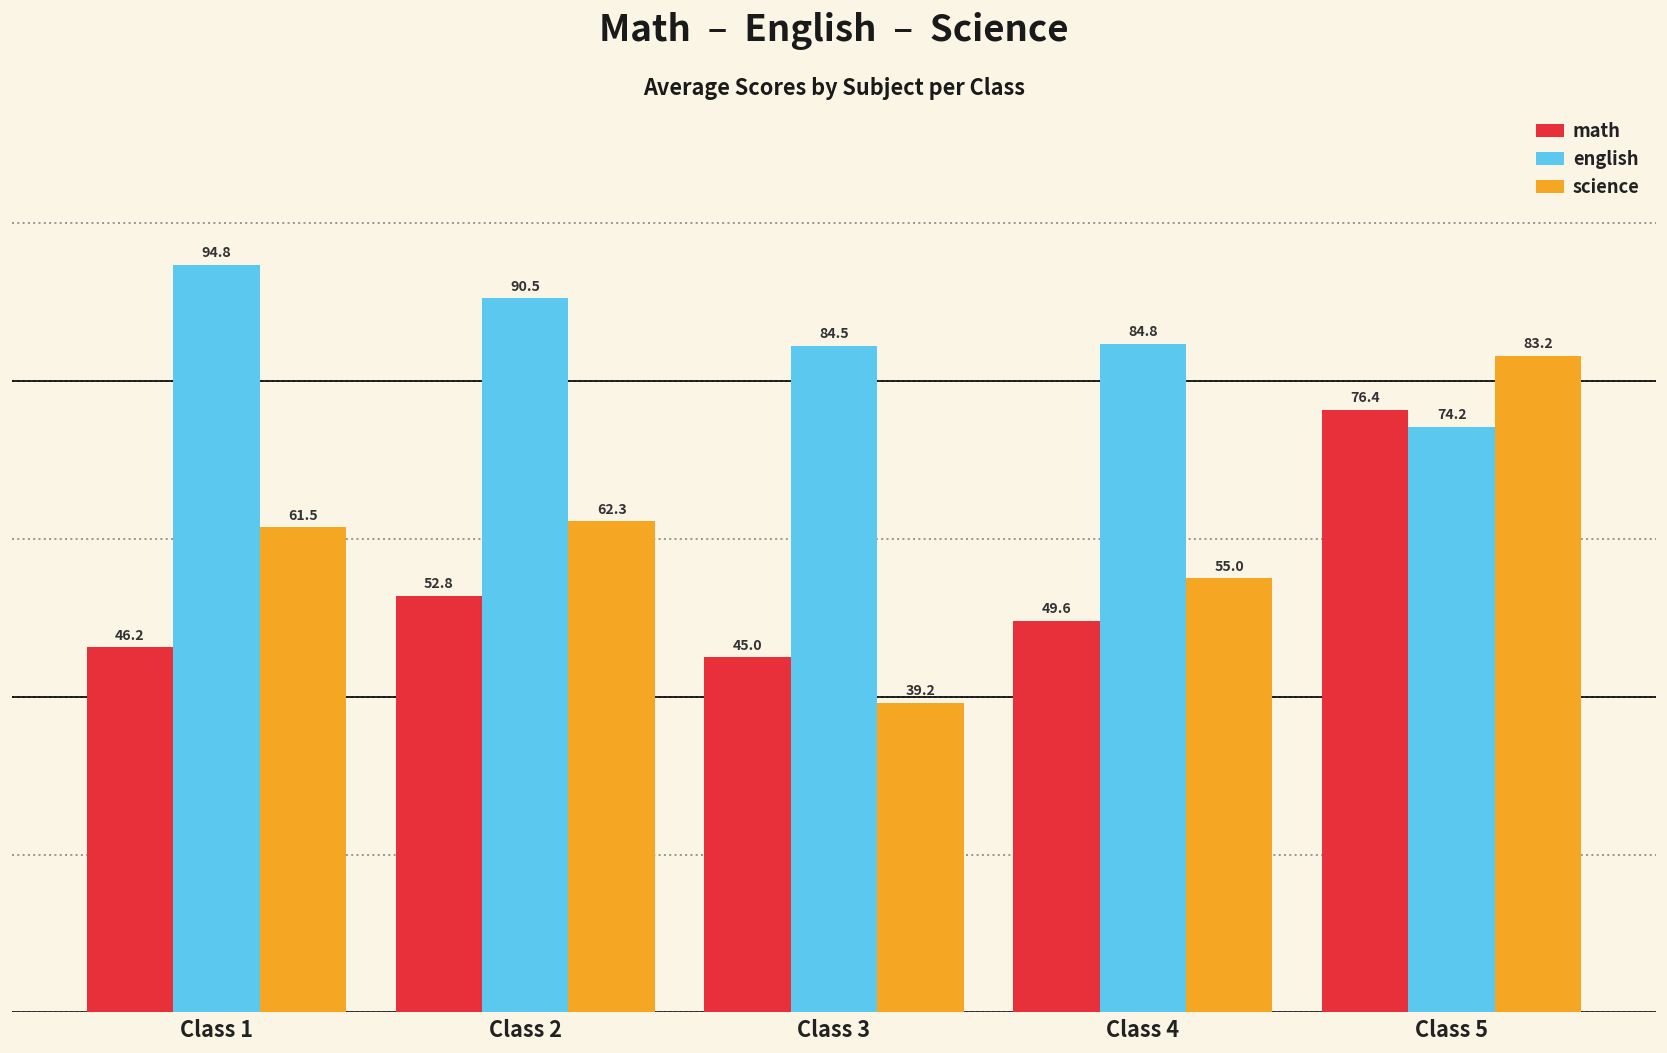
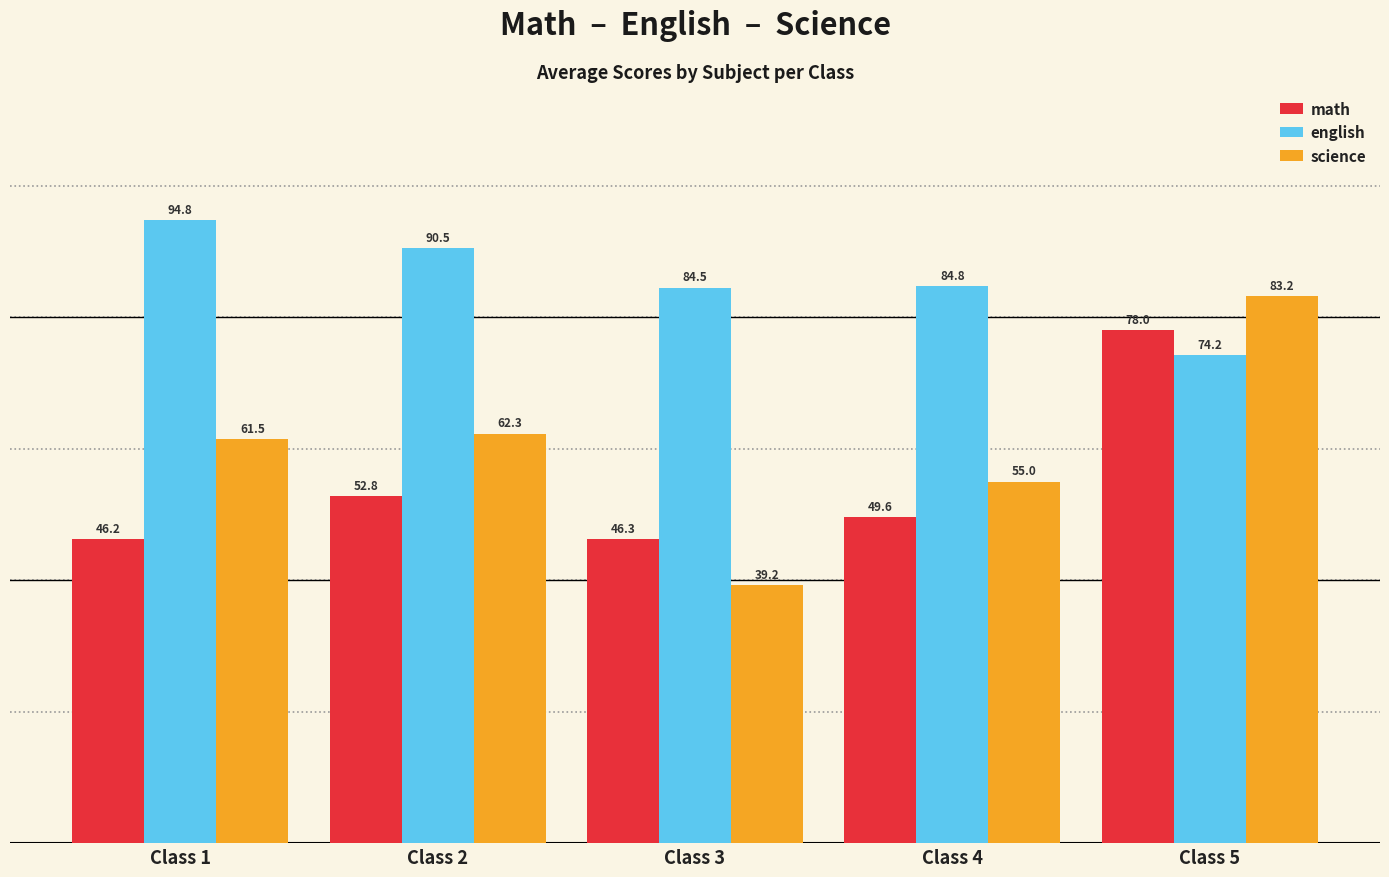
  {
    "math": {
      "Class 1": 46.2,
      "Class 2": 52.8,
-     "Class 3": 45.0,
+     "Class 3": 46.3,
      "Class 4": 49.6,
-     "Class 5": 76.4
+     "Class 5": 78.0
    },
    "english": {
      "Class 1": 94.8,
      "Class 2": 90.5,
      "Class 3": 84.5,
      "Class 4": 84.8,
      "Class 5": 74.2
    },
    "science": {
      "Class 1": 61.5,
      "Class 2": 62.3,
      "Class 3": 39.2,
      "Class 4": 55.0,
      "Class 5": 83.2
    }
  }
